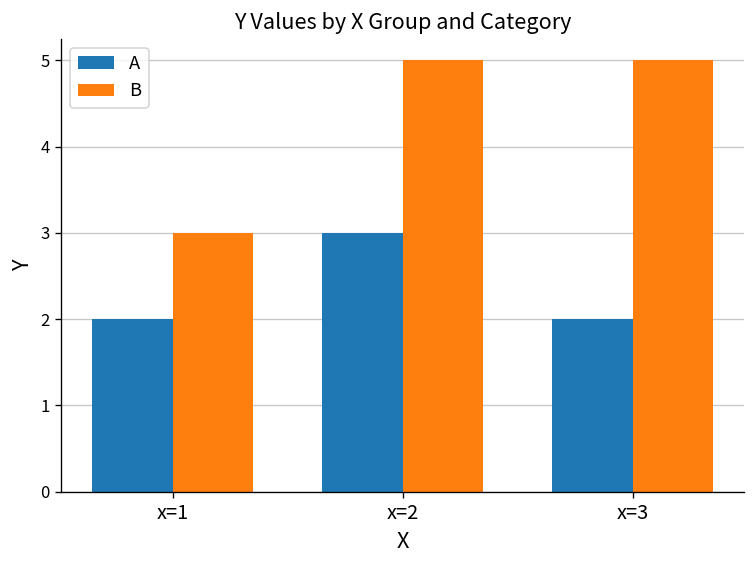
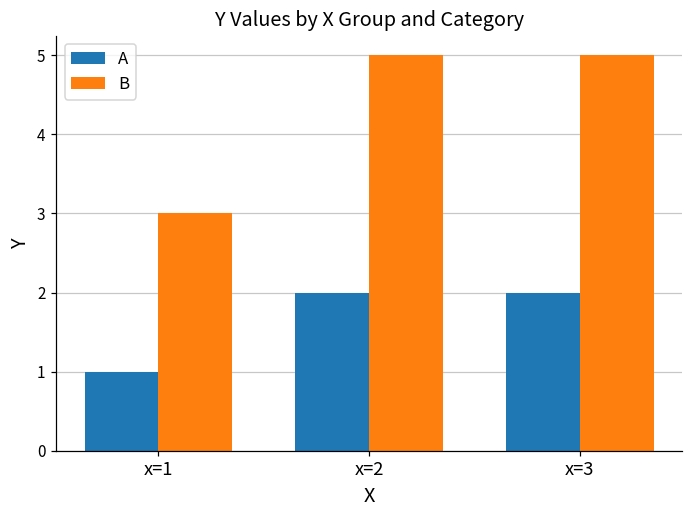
  {
    "A": {
-     "x=1": 2,
-     "x=2": 3,
+     "x=1": 1,
+     "x=2": 2,
      "x=3": 2
    },
    "B": {
      "x=1": 3,
      "x=2": 5,
      "x=3": 5
    }
  }
